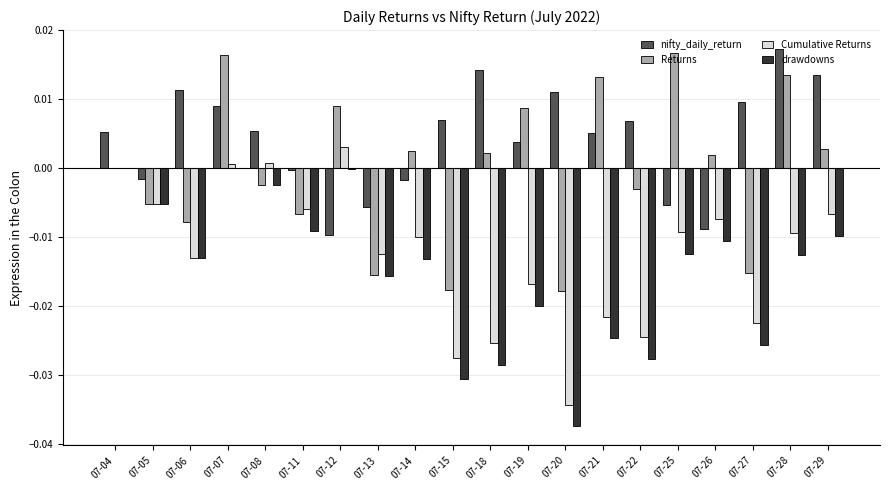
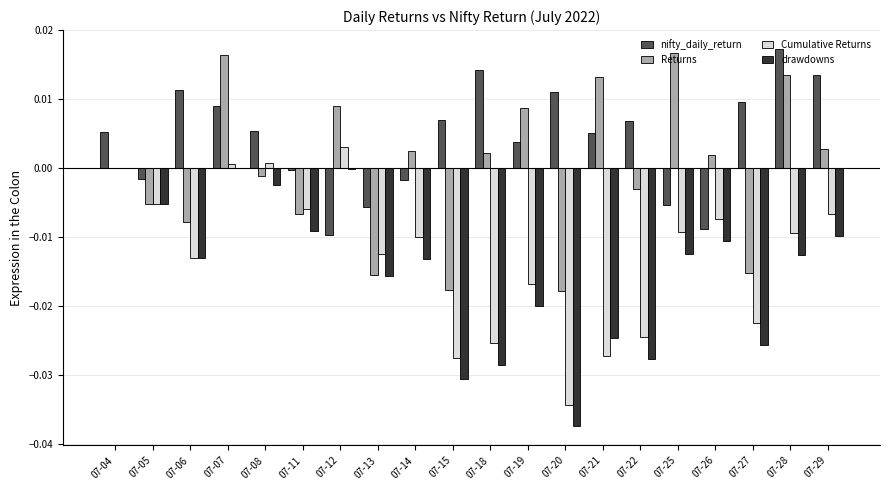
  {
    "Returns": {
      "07-04": 0.000,
      "07-05": -0.005,
      "07-06": -0.008,
      "07-07": 0.016,
-     "07-08": -0.002,
+     "07-08": -0.001,
      "07-11": -0.007,
      "07-12": 0.009,
      "07-13": -0.016,
      "07-14": 0.003,
      "07-15": -0.018,
      "07-18": 0.002,
      "07-19": 0.009,
      "07-20": -0.018,
      "07-21": 0.013,
      "07-22": -0.003,
      "07-25": 0.017,
      "07-26": 0.002,
      "07-27": -0.015,
      "07-28": 0.013,
      "07-29": 0.003
    },
    "Cumulative Returns": {
      "07-04": 0.000,
      "07-05": -0.005,
      "07-06": -0.013,
      "07-07": 0.001,
      "07-08": 0.001,
      "07-11": -0.006,
      "07-12": 0.003,
      "07-13": -0.013,
      "07-14": -0.010,
      "07-15": -0.027,
      "07-18": -0.025,
      "07-19": -0.017,
      "07-20": -0.034,
-     "07-21": -0.022,
+     "07-21": -0.027,
      "07-22": -0.025,
      "07-25": -0.009,
      "07-26": -0.007,
      "07-27": -0.023,
      "07-28": -0.009,
      "07-29": -0.007
    }
  }
